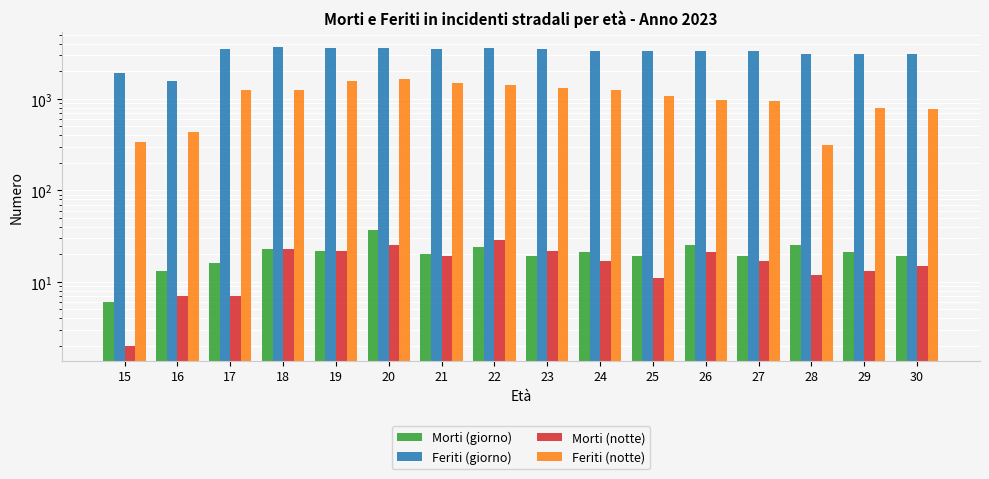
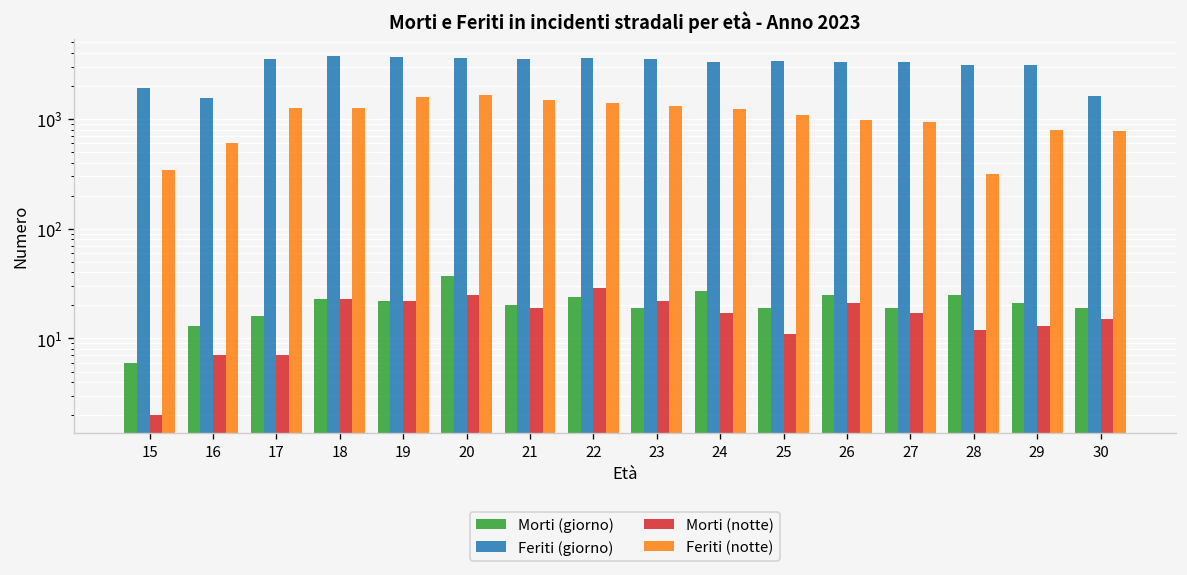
  {
    "Morti (giorno)": {
      "15": 6,
      "16": 13,
      "17": 16,
      "18": 23,
      "19": 22,
      "20": 37,
      "21": 20,
      "22": 24,
      "23": 19,
-     "24": 21,
+     "24": 27,
      "25": 19,
      "26": 25,
      "27": 19,
      "28": 25,
      "29": 21,
      "30": 19
    },
    "Feriti (giorno)": {
      "15": 1900,
      "16": 1600,
      "17": 3500,
      "18": 3700,
      "19": 3600,
      "20": 3600,
      "21": 3500,
      "22": 3600,
      "23": 3500,
      "24": 3300,
      "25": 3400,
      "26": 3300,
      "27": 3300,
      "28": 3100,
      "29": 3100,
-     "30": 3100
+     "30": 1600
    },
    "Morti (notte)": {
      "15": 2,
      "16": 7,
      "17": 7,
      "18": 23,
      "19": 22,
      "20": 25,
      "21": 19,
      "22": 29,
      "23": 22,
      "24": 17,
      "25": 11,
      "26": 21,
      "27": 17,
      "28": 12,
      "29": 13,
      "30": 15
    },
    "Feriti (notte)": {
      "15": 340,
-     "16": 400,
+     "16": 600,
      "17": 1200,
      "18": 1300,
      "19": 1600,
      "20": 1600,
      "21": 1500,
      "22": 1400,
      "23": 1300,
      "24": 1200,
      "25": 1100,
      "26": 1000,
      "27": 900,
      "28": 320,
      "29": 800,
      "30": 800
    }
  }
